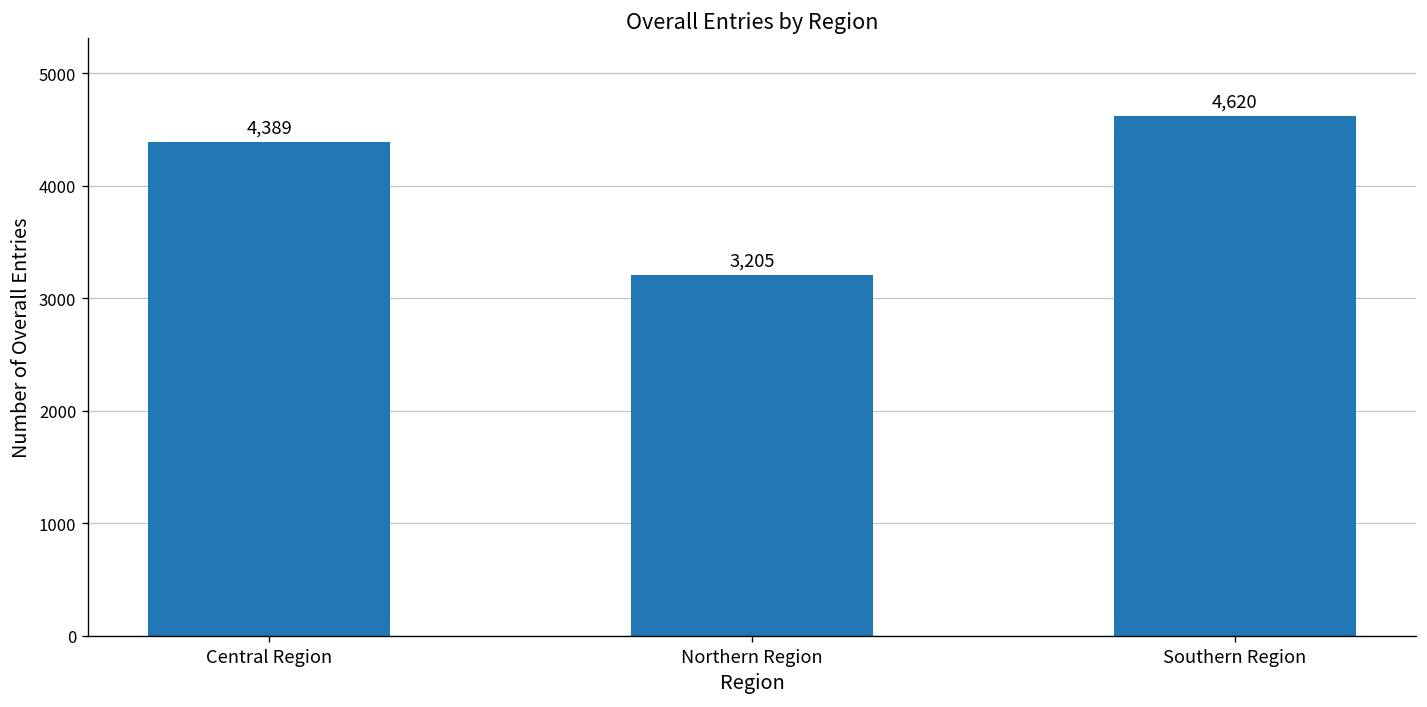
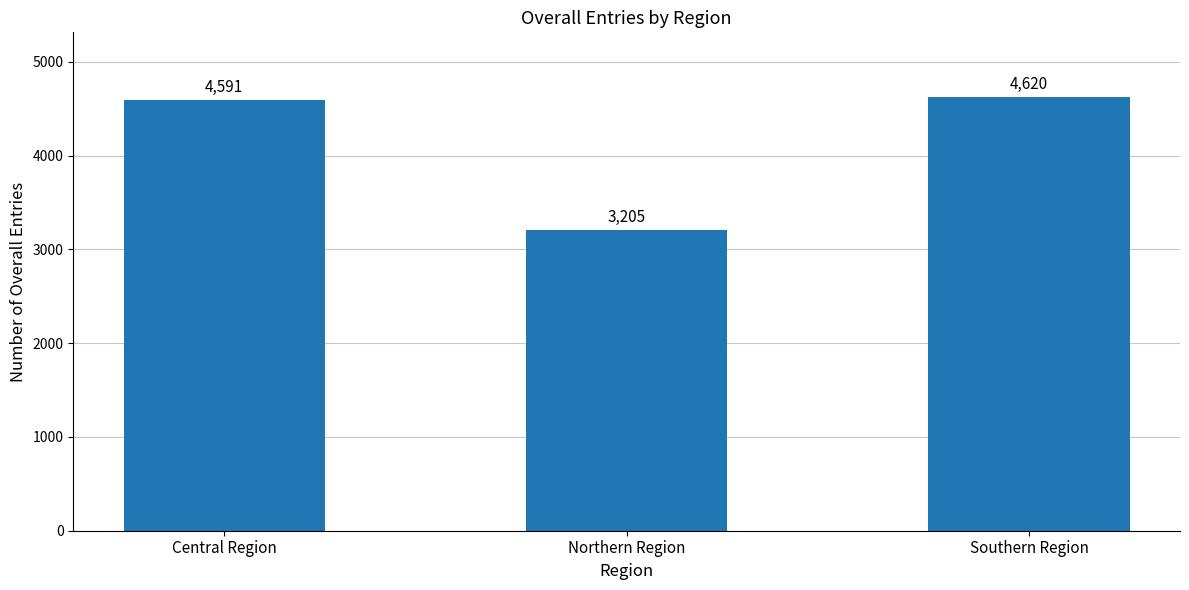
  {
-   "Central Region": "4,389",
+   "Central Region": "4,591",
    "Northern Region": "3,205",
    "Southern Region": "4,620"
  }
